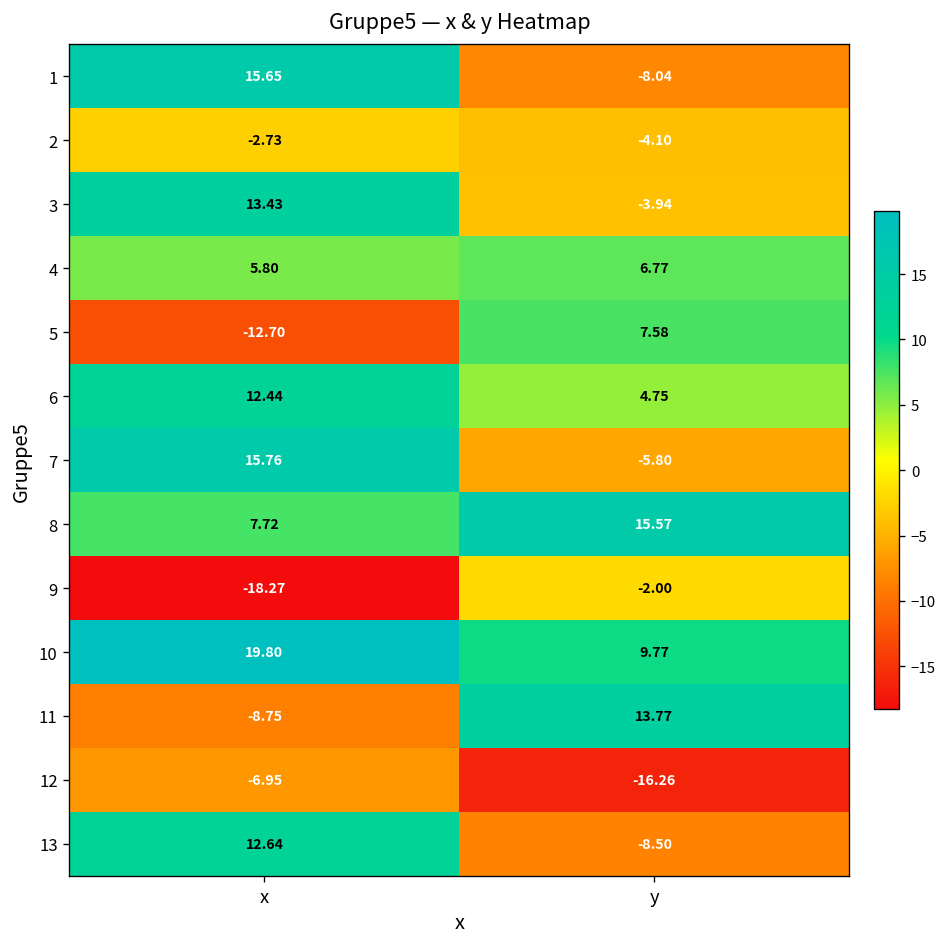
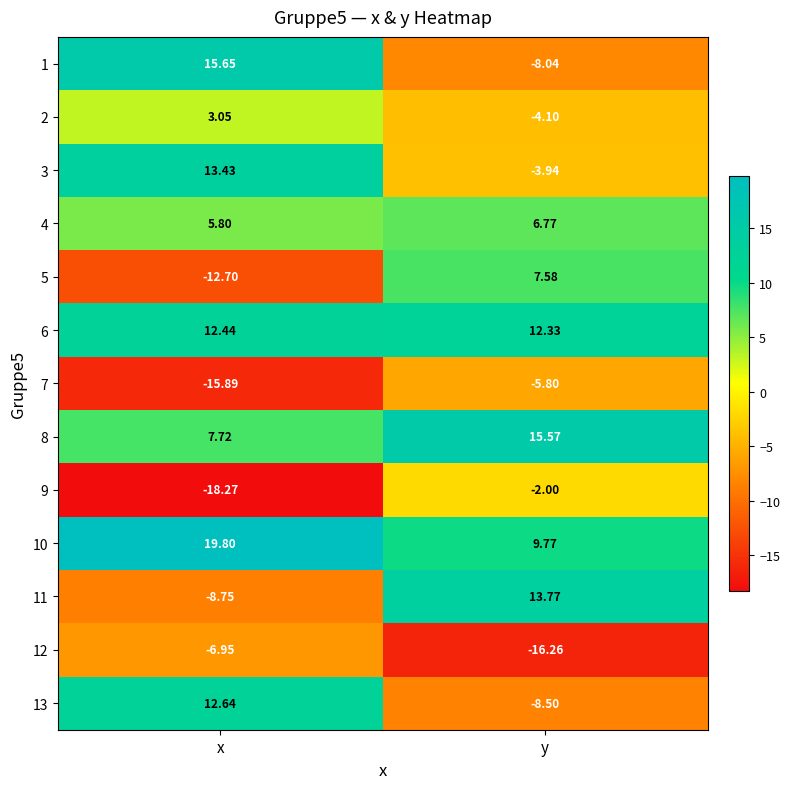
  {
    "1": {
      "x": 15.65,
      "y": -8.04
    },
    "2": {
-     "x": -2.73,
+     "x": 3.05,
      "y": -4.10
    },
    "3": {
      "x": 13.43,
      "y": -3.94
    },
    "4": {
      "x": 5.80,
      "y": 6.77
    },
    "5": {
      "x": -12.70,
      "y": 7.58
    },
    "6": {
      "x": 12.44,
-     "y": 4.75
+     "y": 12.33
    },
    "7": {
-     "x": 15.76,
+     "x": -15.89,
      "y": -5.80
    },
    "8": {
      "x": 7.72,
      "y": 15.57
    },
    "9": {
      "x": -18.27,
      "y": -2.00
    },
    "10": {
      "x": 19.80,
      "y": 9.77
    },
    "11": {
      "x": -8.75,
      "y": 13.77
    },
    "12": {
      "x": -6.95,
      "y": -16.26
    },
    "13": {
      "x": 12.64,
      "y": -8.50
    }
  }
